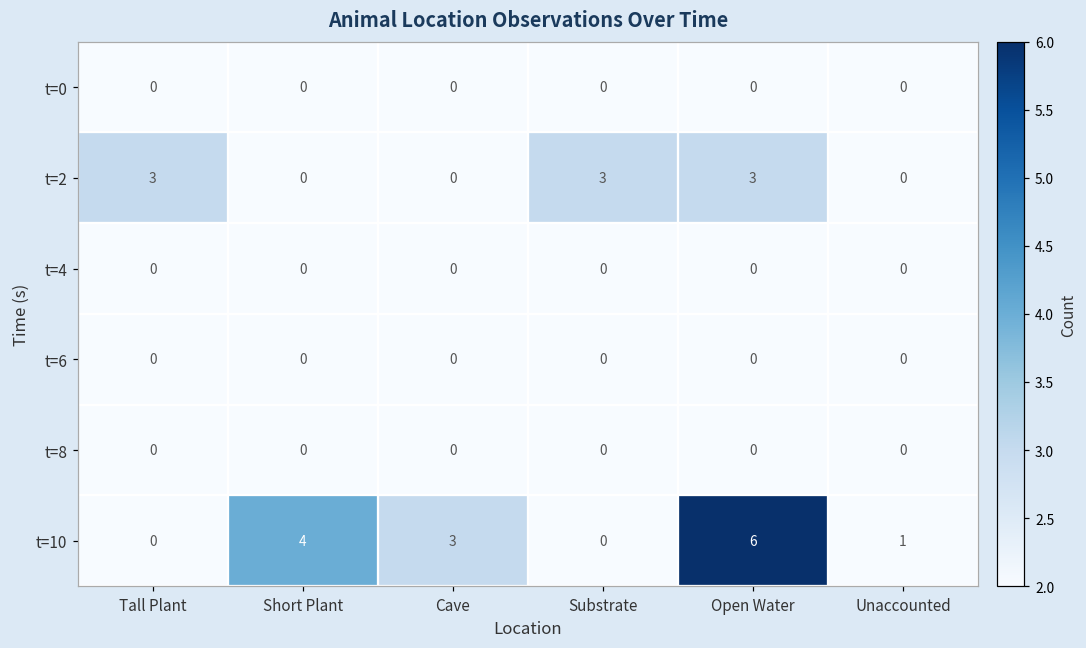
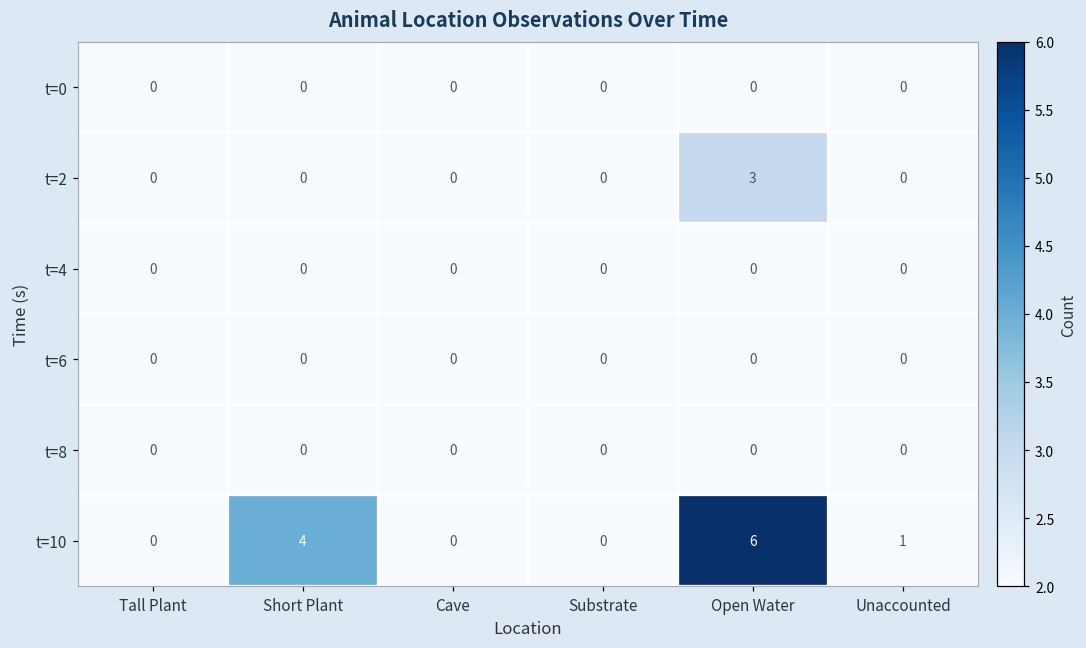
  {
    "t=0": {
      "Tall Plant": 0,
      "Short Plant": 0,
      "Cave": 0,
      "Substrate": 0,
      "Open Water": 0,
      "Unaccounted": 0
    },
    "t=2": {
-     "Tall Plant": 3,
+     "Tall Plant": 0,
      "Short Plant": 0,
      "Cave": 0,
-     "Substrate": 3,
+     "Substrate": 0,
      "Open Water": 3,
      "Unaccounted": 0
    },
    "t=4": {
      "Tall Plant": 0,
      "Short Plant": 0,
      "Cave": 0,
      "Substrate": 0,
      "Open Water": 0,
      "Unaccounted": 0
    },
    "t=6": {
      "Tall Plant": 0,
      "Short Plant": 0,
      "Cave": 0,
      "Substrate": 0,
      "Open Water": 0,
      "Unaccounted": 0
    },
    "t=8": {
      "Tall Plant": 0,
      "Short Plant": 0,
      "Cave": 0,
      "Substrate": 0,
      "Open Water": 0,
      "Unaccounted": 0
    },
    "t=10": {
      "Tall Plant": 0,
      "Short Plant": 4,
-     "Cave": 3,
+     "Cave": 0,
      "Substrate": 0,
      "Open Water": 6,
      "Unaccounted": 1
    }
  }
